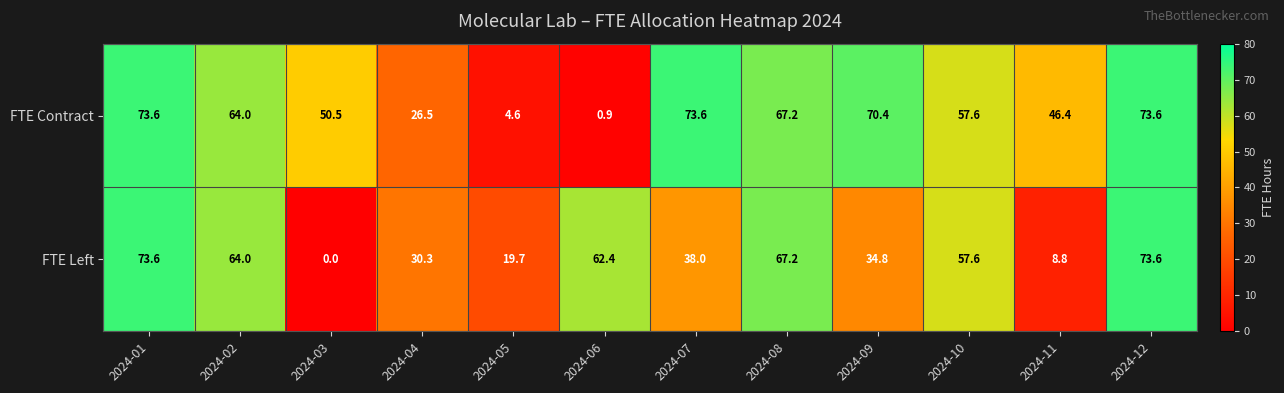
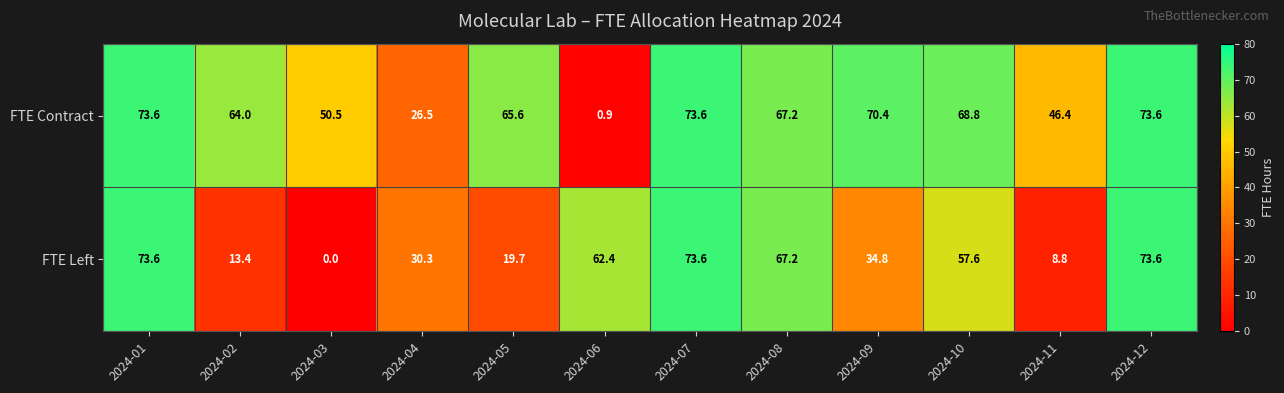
  {
    "FTE Contract": {
      "2024-01": 73.6,
      "2024-02": 64.0,
      "2024-03": 50.5,
      "2024-04": 26.5,
-     "2024-05": 4.6,
+     "2024-05": 65.6,
      "2024-06": 0.9,
      "2024-07": 73.6,
      "2024-08": 67.2,
      "2024-09": 70.4,
-     "2024-10": 57.6,
+     "2024-10": 68.8,
      "2024-11": 46.4,
      "2024-12": 73.6
    },
    "FTE Left": {
      "2024-01": 73.6,
-     "2024-02": 64.0,
+     "2024-02": 13.4,
      "2024-03": 0.0,
      "2024-04": 30.3,
      "2024-05": 19.7,
      "2024-06": 62.4,
-     "2024-07": 38.0,
+     "2024-07": 73.6,
      "2024-08": 67.2,
      "2024-09": 34.8,
      "2024-10": 57.6,
      "2024-11": 8.8,
      "2024-12": 73.6
    }
  }
